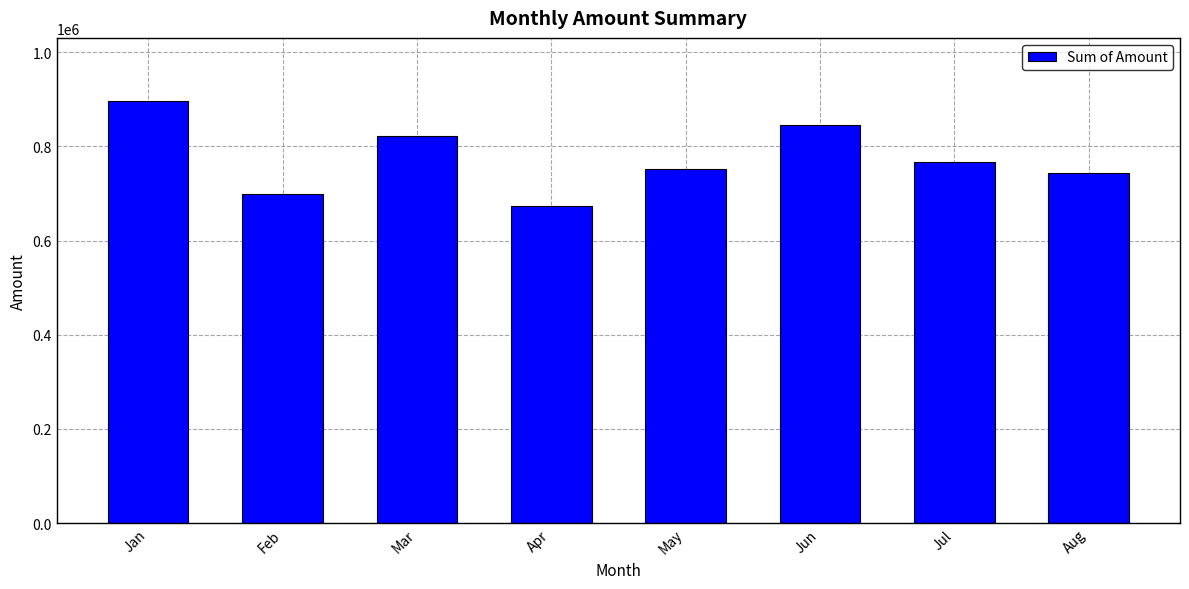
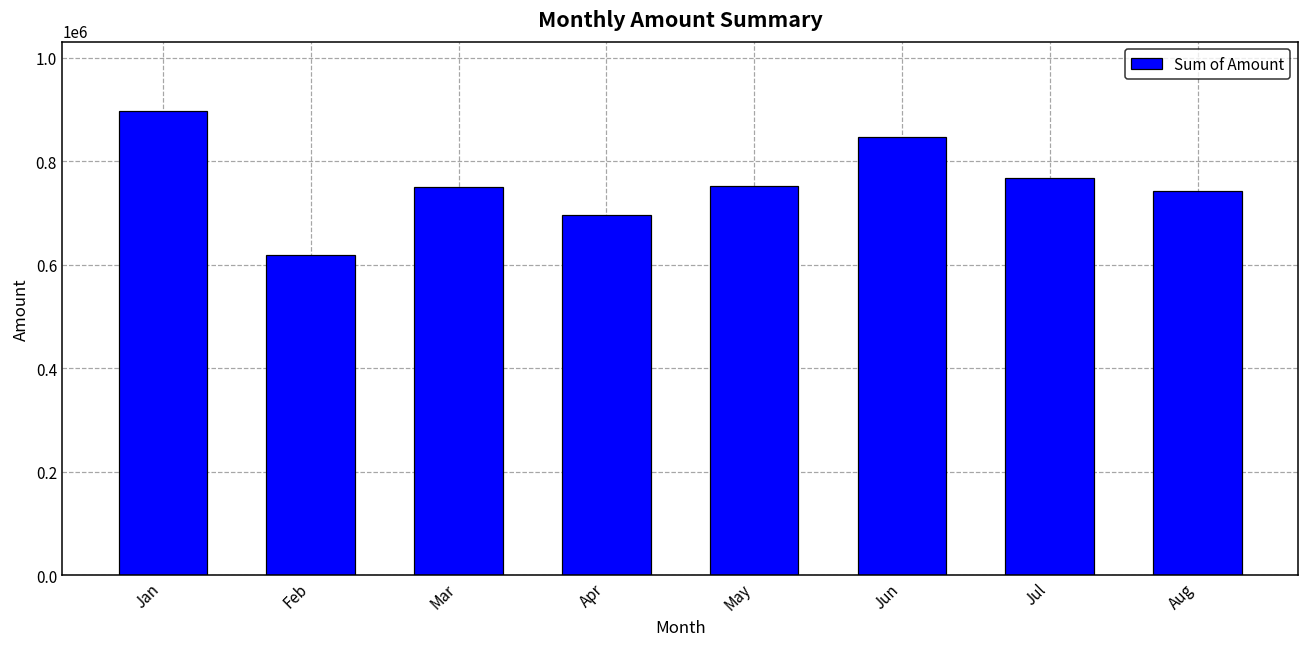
  {
    "Jan": 900000,
-   "Feb": 700000,
-   "Mar": 820000,
-   "Apr": 670000,
+   "Feb": 620000,
+   "Mar": 750000,
+   "Apr": 700000,
    "May": 750000,
    "Jun": 850000,
    "Jul": 770000,
    "Aug": 740000
  }
